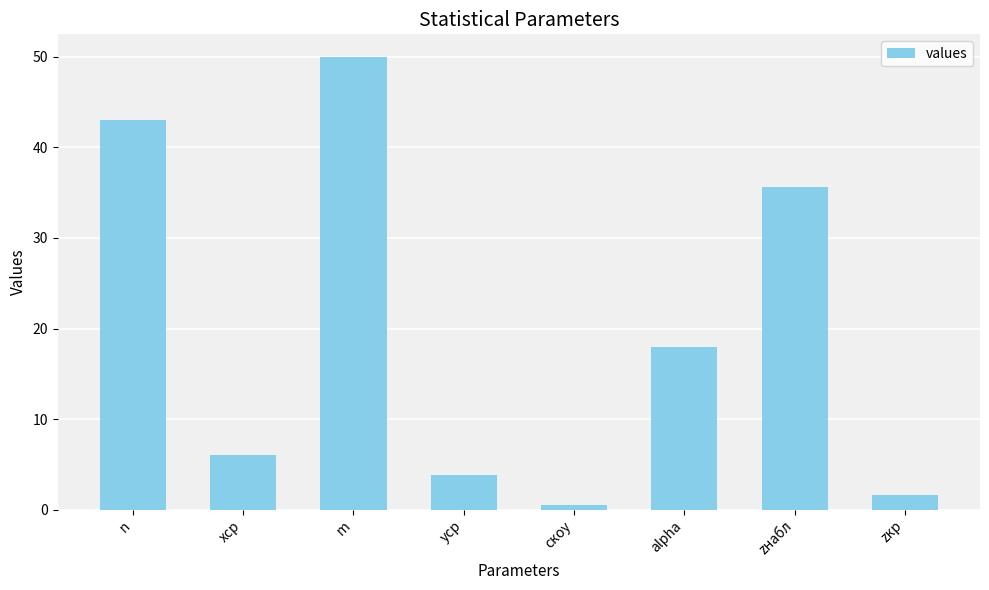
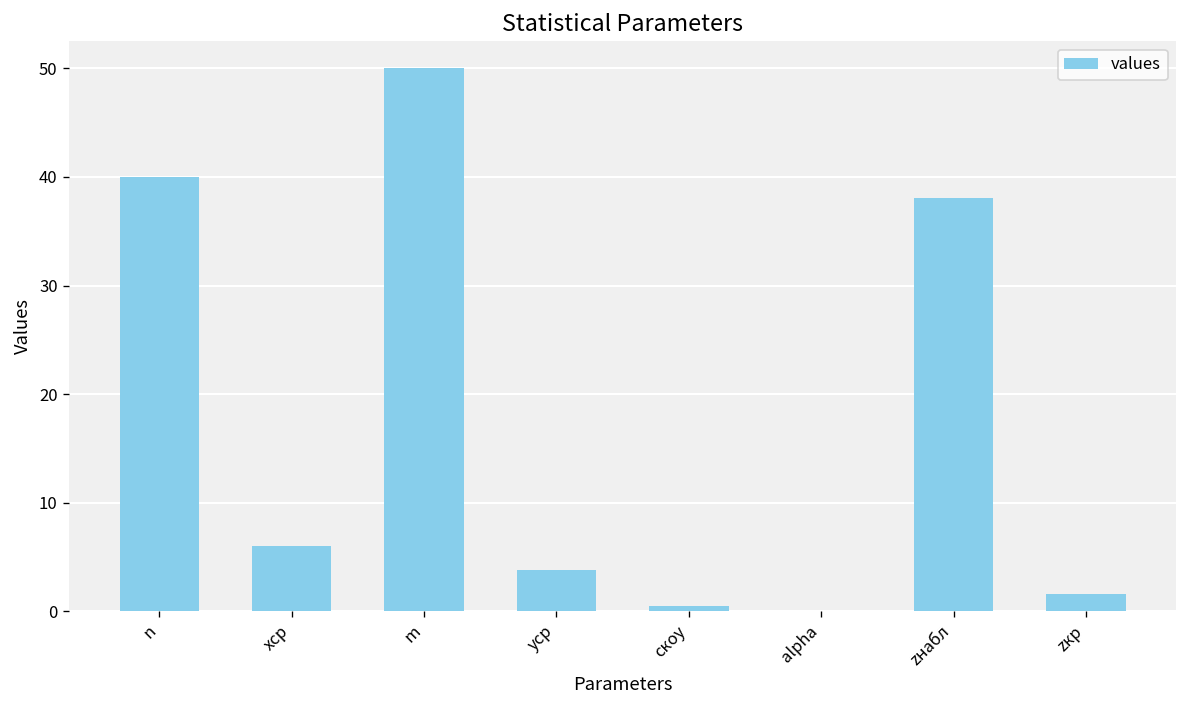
  {
-   "n": 43,
+   "n": 40,
    "xср": 6,
    "m": 50,
    "yср": 4,
    "скоy": 1,
-   "alpha": 18,
-   "zнабл": 36,
+   "alpha": 0,
+   "zнабл": 38,
    "zкр": 2
  }
